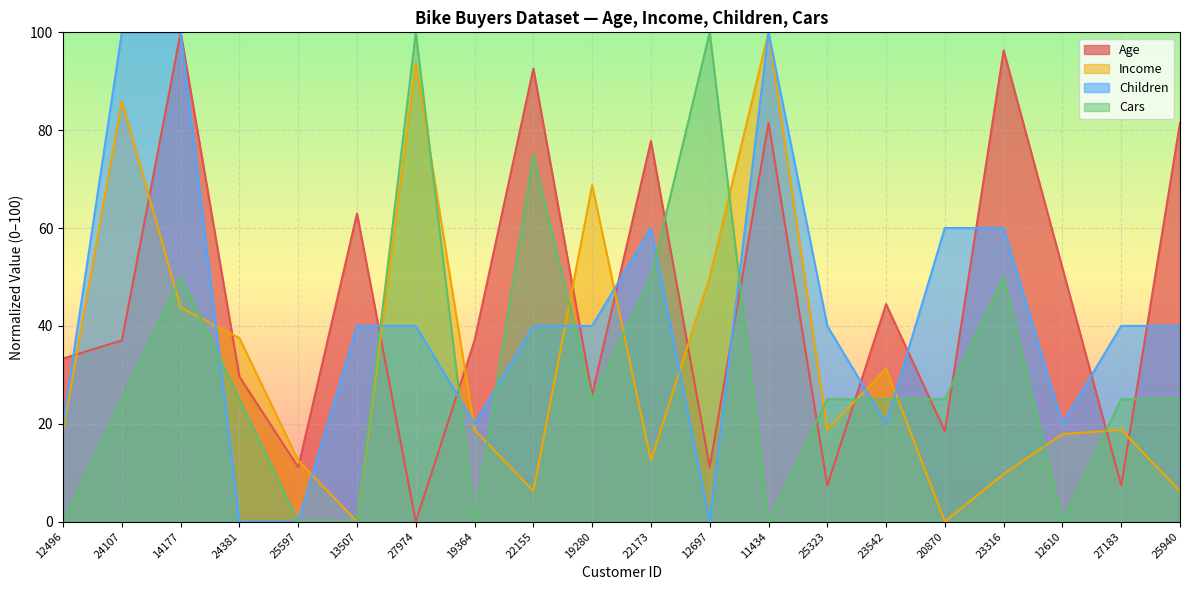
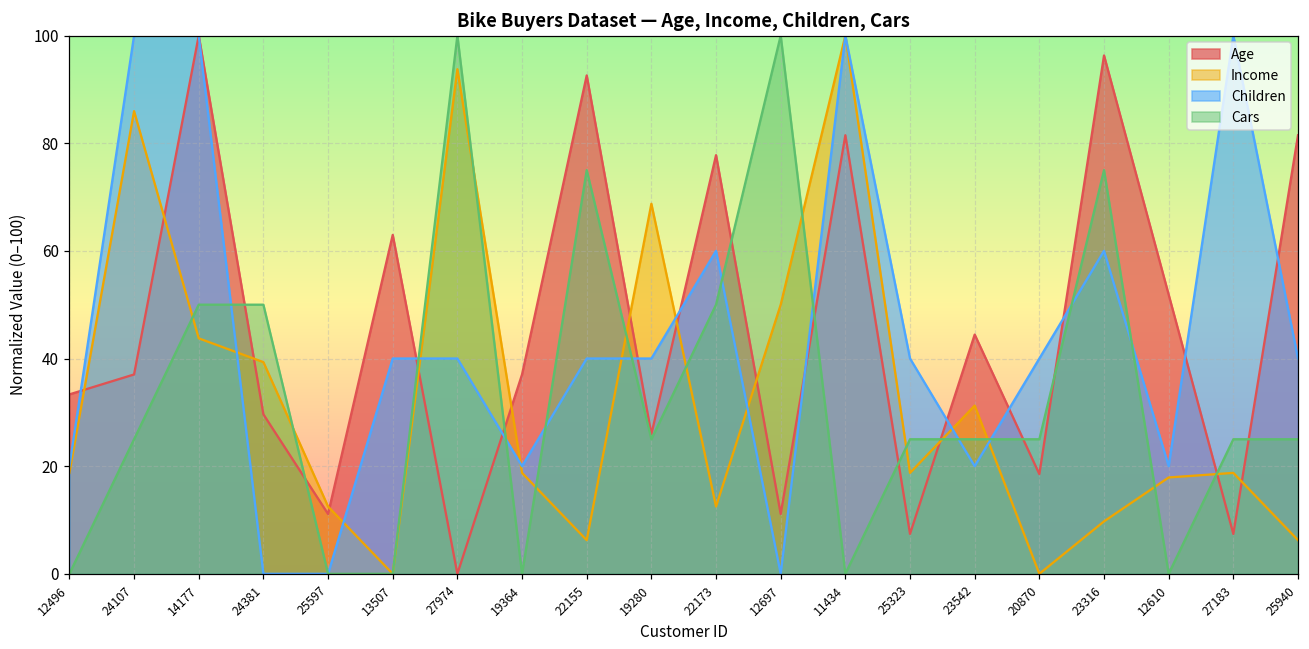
  {
    "Age": {
      "12496": 33,
      "24107": 37,
      "24381": 30,
      "25597": 11,
      "13507": 63,
      "27974": 0,
      "19364": 37,
      "22155": 93,
      "19280": 26,
      "22173": 78,
      "12697": 11,
      "11434": 81,
      "25323": 7,
      "23542": 44,
      "20870": 19,
      "23316": 96,
      "12610": 52,
      "27183": 7,
      "25940": 81
    },
    "Income": {
      "12496": 19,
      "24107": 86,
      "14177": 44,
-     "24381": 38,
+     "24381": 39,
      "25597": 13,
      "27974": 94,
      "19364": 19,
      "22155": 6,
      "19280": 69,
      "22173": 13,
      "12697": 50,
      "25323": 19,
      "23542": 31,
      "20870": 0,
      "23316": 10,
      "12610": 18,
      "27183": 19,
      "25940": 6
    },
    "Children": {
      "12496": 20,
      "24107": 100,
      "24381": 0,
      "13507": 40,
      "27974": 40,
      "19364": 20,
      "22155": 40,
      "19280": 40,
      "22173": 60,
      "12697": 0,
      "25323": 40,
      "23542": 20,
-     "20870": 60,
+     "20870": 40,
      "23316": 60,
      "12610": 20,
-     "27183": 40,
+     "27183": 100,
      "25940": 40
    },
    "Cars": {
      "12496": 0,
      "24107": 25,
      "14177": 50,
-     "24381": 25,
+     "24381": 50,
      "27974": 100,
      "19364": 0,
      "22155": 75,
      "19280": 25,
      "22173": 50,
      "12697": 100,
      "11434": 0,
      "25323": 25,
      "23542": 25,
      "20870": 25,
-     "23316": 50,
+     "23316": 75,
      "12610": 0,
      "27183": 25,
      "25940": 25
    }
  }
